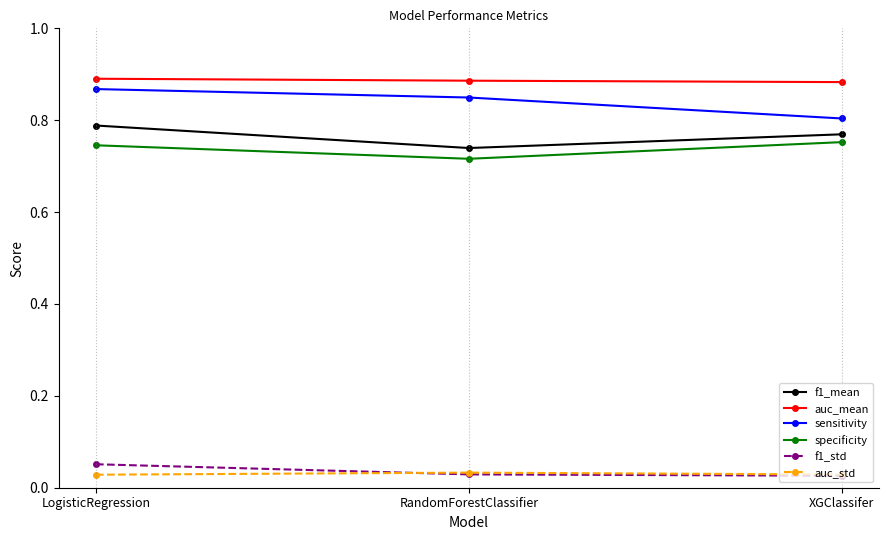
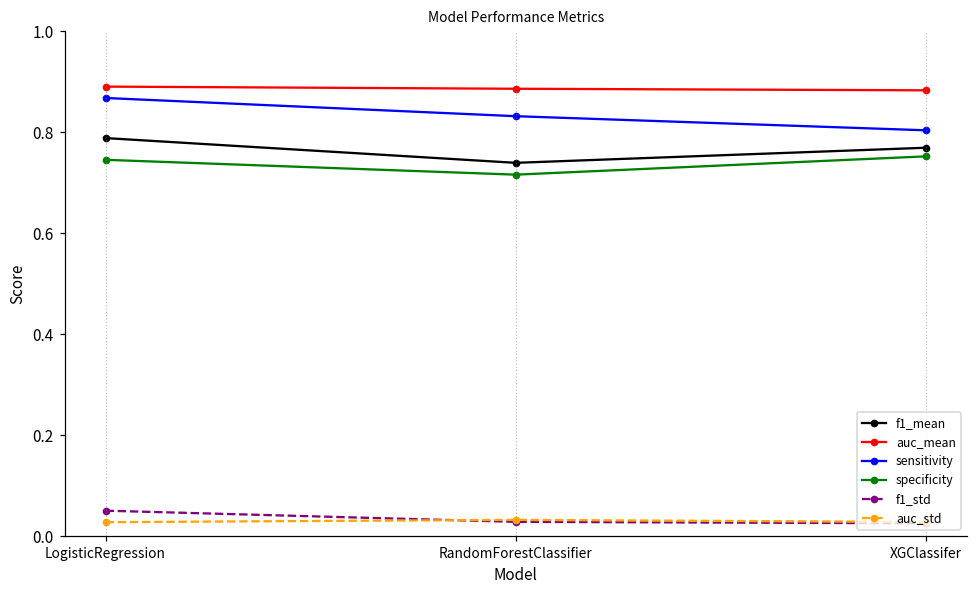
  {
    "f1_mean": {
      "LogisticRegression": 0.79,
      "RandomForestClassifier": 0.74,
      "XGClassifer": 0.77
    },
    "auc_mean": {
      "LogisticRegression": 0.89,
      "RandomForestClassifier": 0.89,
      "XGClassifer": 0.88
    },
    "sensitivity": {
      "LogisticRegression": 0.87,
-     "RandomForestClassifier": 0.85,
+     "RandomForestClassifier": 0.83,
      "XGClassifer": 0.80
    },
    "specificity": {
      "LogisticRegression": 0.75,
      "RandomForestClassifier": 0.72,
      "XGClassifer": 0.75
    },
    "f1_std": {
      "LogisticRegression": 0.05
    },
    "auc_std": {
      "LogisticRegression": 0.03
    }
  }
